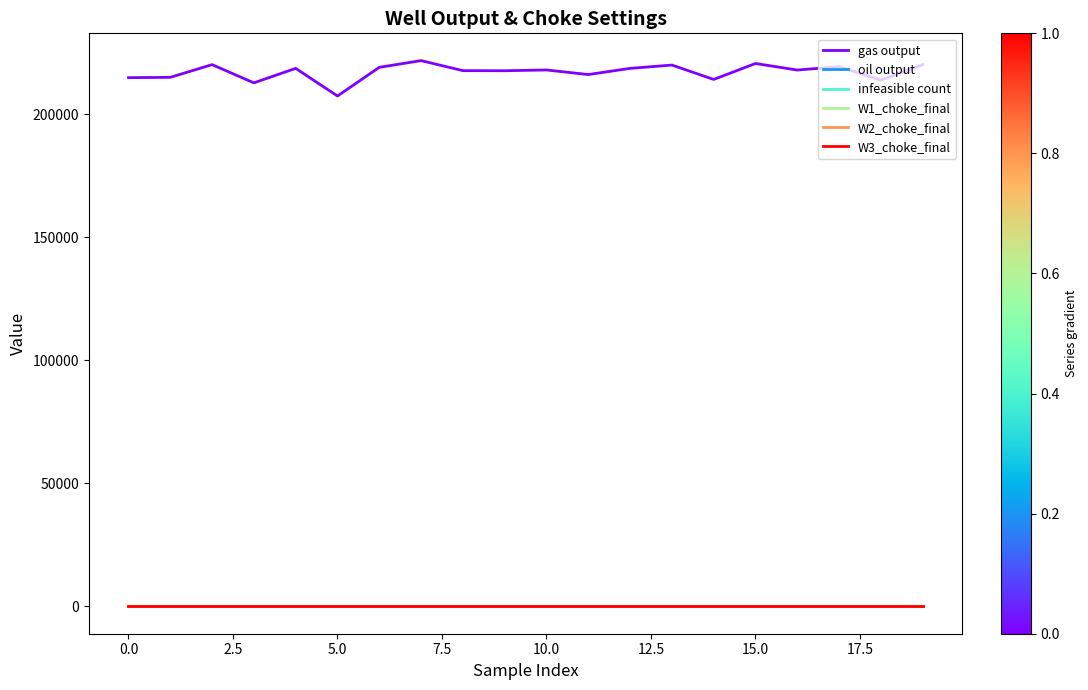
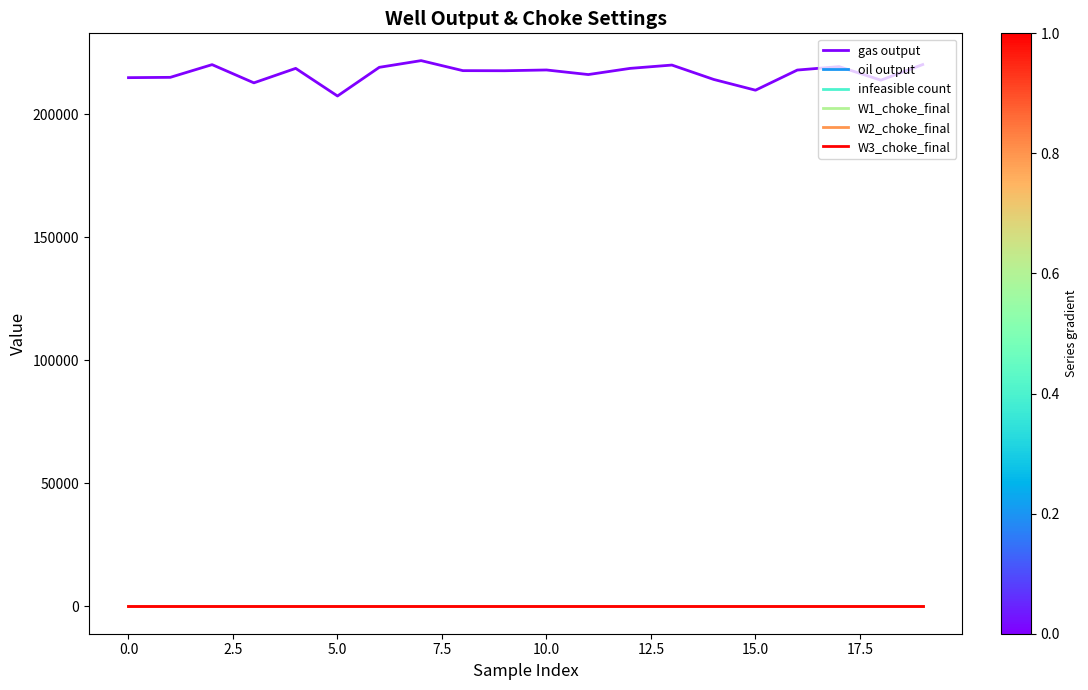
  {
    "gas output": {
      "0.0": 215000,
      "5.0": 207000,
      "10.0": 218000,
-     "15.0": 221000
+     "15.0": 210000
    },
    "W3_choke_final": {
      "0.0": 0,
      "5.0": 0,
      "10.0": 0,
      "15.0": 0
    }
  }
